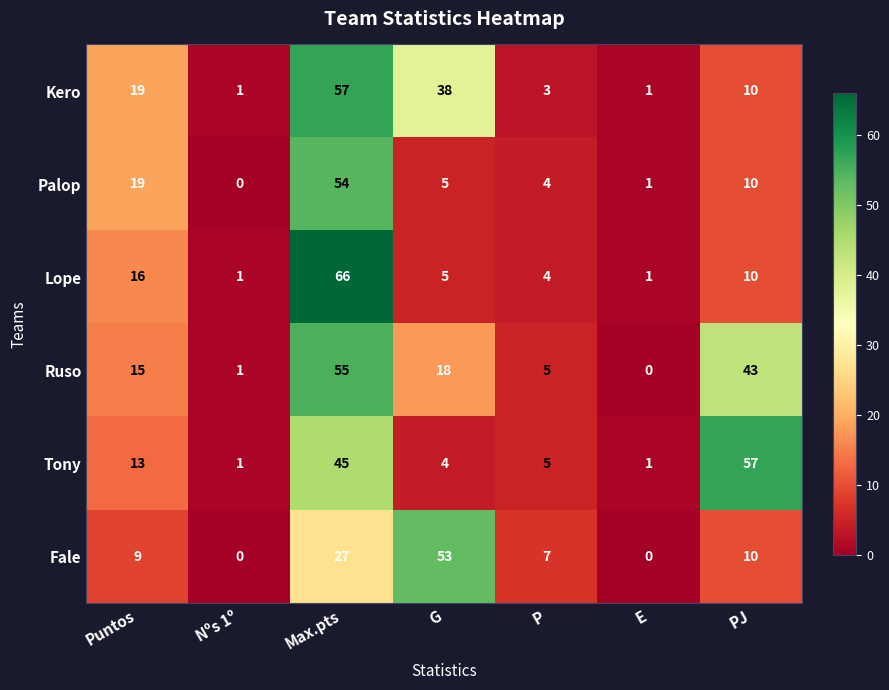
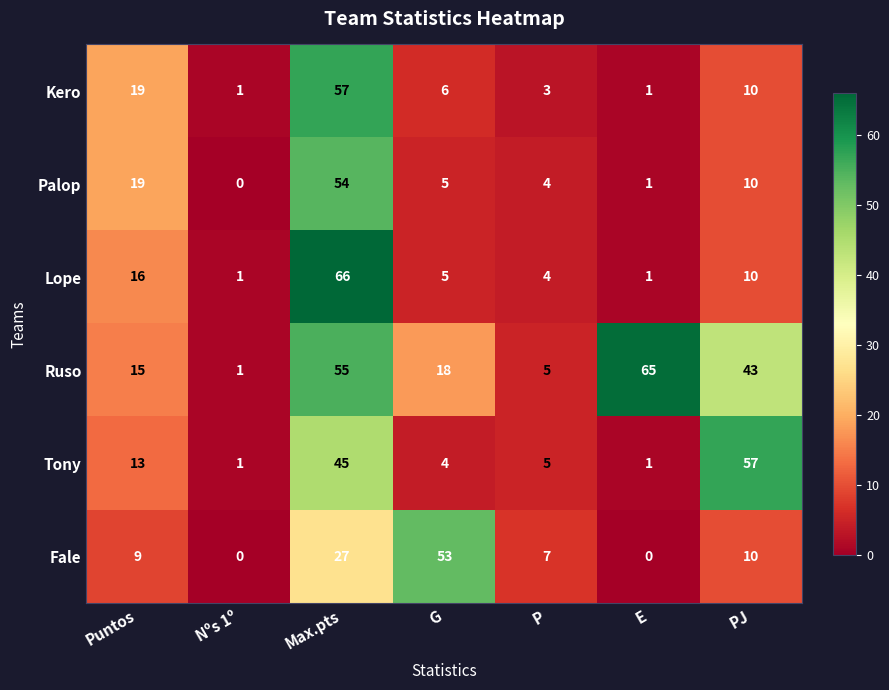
  {
    "Kero": {
      "Puntos": 19,
      "Nºs 1º": 1,
      "Max.pts": 57,
-     "G": 38,
+     "G": 6,
      "P": 3,
      "E": 1,
      "PJ": 10
    },
    "Palop": {
      "Puntos": 19,
      "Nºs 1º": 0,
      "Max.pts": 54,
      "G": 5,
      "P": 4,
      "E": 1,
      "PJ": 10
    },
    "Lope": {
      "Puntos": 16,
      "Nºs 1º": 1,
      "Max.pts": 66,
      "G": 5,
      "P": 4,
      "E": 1,
      "PJ": 10
    },
    "Ruso": {
      "Puntos": 15,
      "Nºs 1º": 1,
      "Max.pts": 55,
      "G": 18,
      "P": 5,
-     "E": 0,
+     "E": 65,
      "PJ": 43
    },
    "Tony": {
      "Puntos": 13,
      "Nºs 1º": 1,
      "Max.pts": 45,
      "G": 4,
      "P": 5,
      "E": 1,
      "PJ": 57
    },
    "Fale": {
      "Puntos": 9,
      "Nºs 1º": 0,
      "Max.pts": 27,
      "G": 53,
      "P": 7,
      "E": 0,
      "PJ": 10
    }
  }
